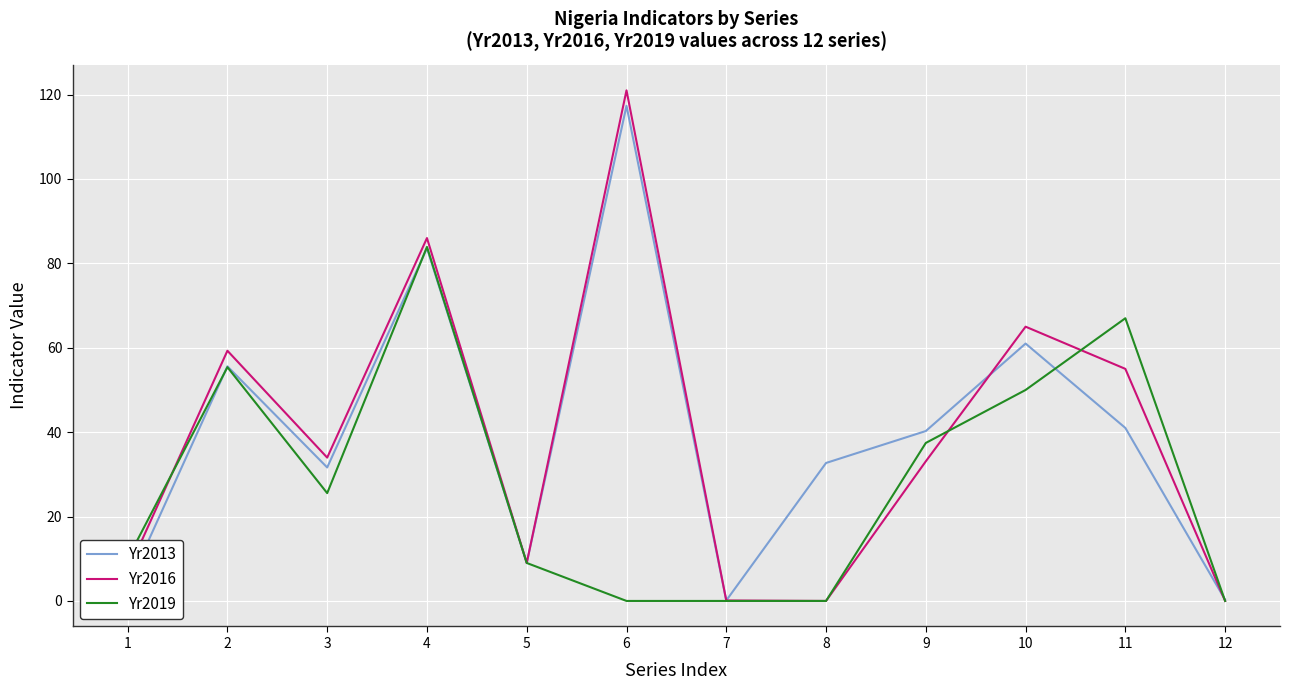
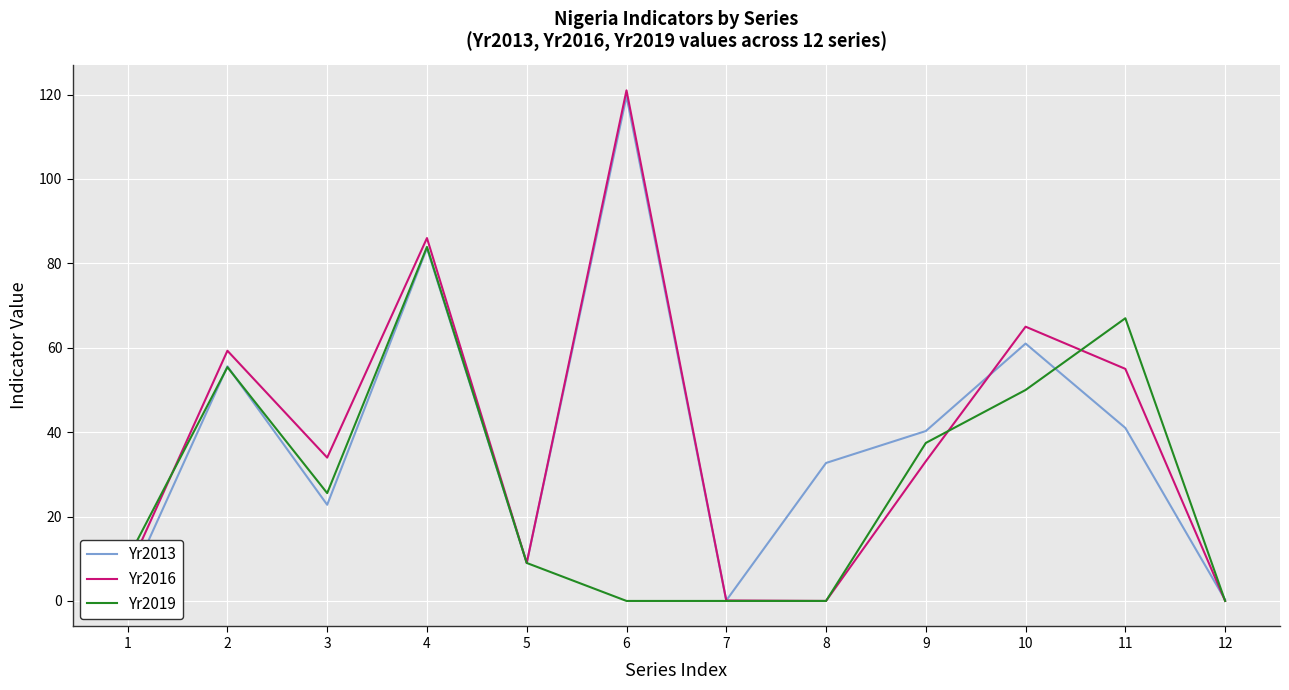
  {
    "Yr2013": {
-     "3": 32,
-     "6": 117,
+     "3": 23,
+     "6": 120,
      "8": 33,
      "9": 40,
      "10": 61,
      "11": 41
    },
    "Yr2016": {
      "2": 59,
      "3": 34,
      "4": 86,
      "6": 121,
      "9": 33,
      "10": 65,
      "11": 55
    },
    "Yr2019": {
      "3": 26,
      "6": 0,
      "9": 37,
      "10": 50,
      "11": 67
    }
  }
